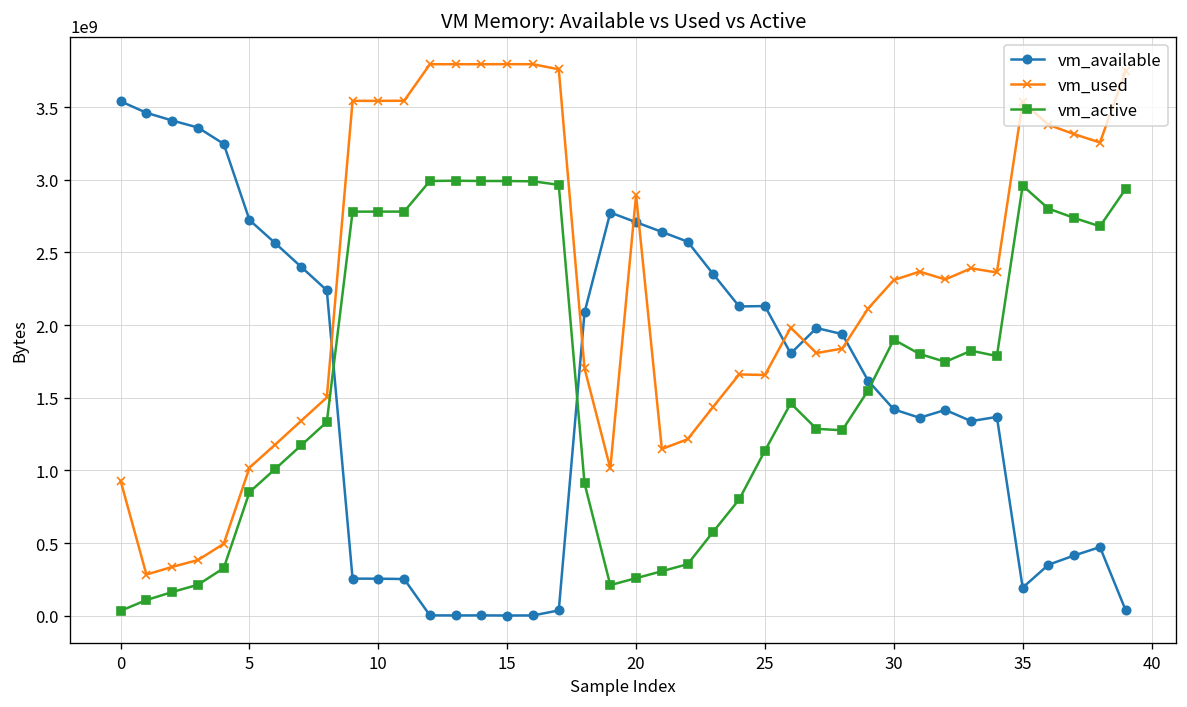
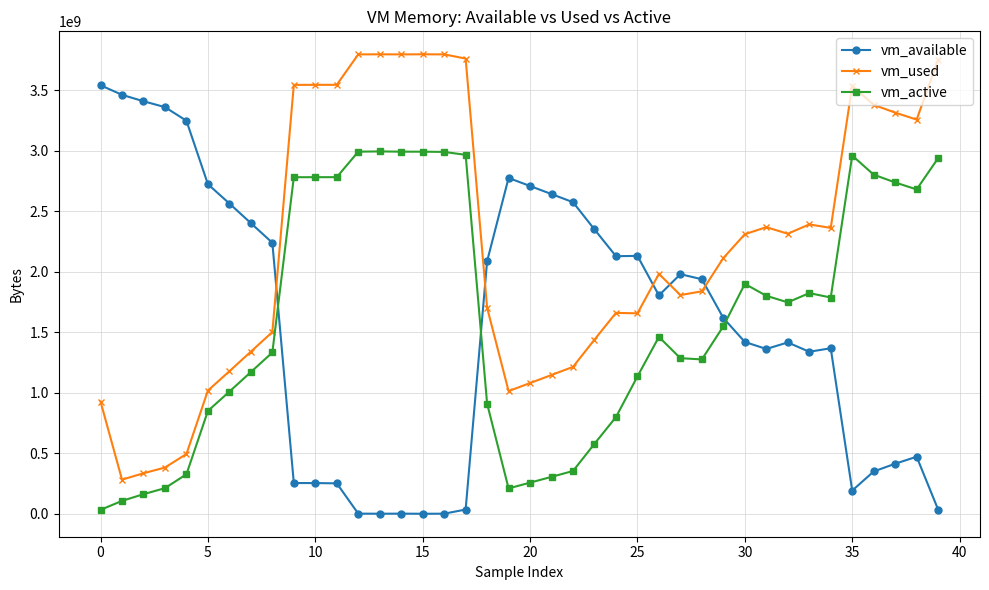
  {
    "vm_available": {
      "0": 3540000000,
      "5": 2720000000,
      "10": 250000000,
      "15": 0,
      "20": 2710000000,
      "25": 2130000000,
      "30": 1420000000,
      "35": 190000000
    },
    "vm_used": {
      "0": 930000000,
      "5": 1020000000,
      "10": 3540000000,
      "15": 3800000000,
-     "20": 2890000000,
+     "20": 1080000000,
      "25": 1660000000,
      "30": 2310000000
    },
    "vm_active": {
      "0": 30000000,
      "5": 850000000,
      "10": 2780000000,
      "15": 2990000000,
      "20": 260000000,
      "25": 1140000000,
      "30": 1900000000,
      "35": 2960000000
    }
  }
